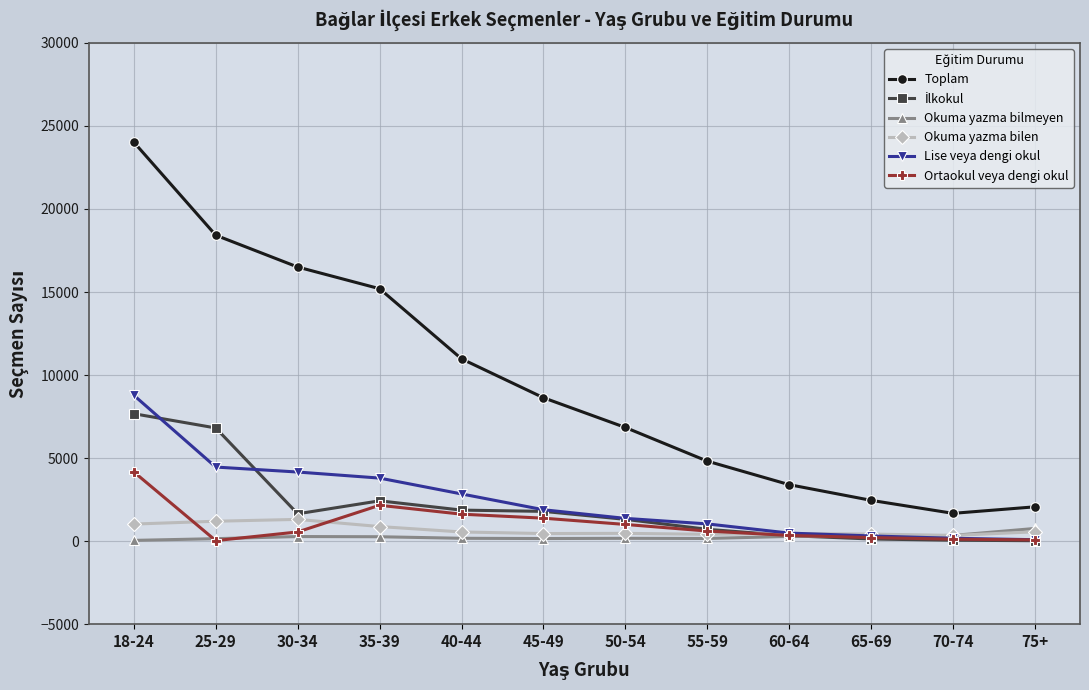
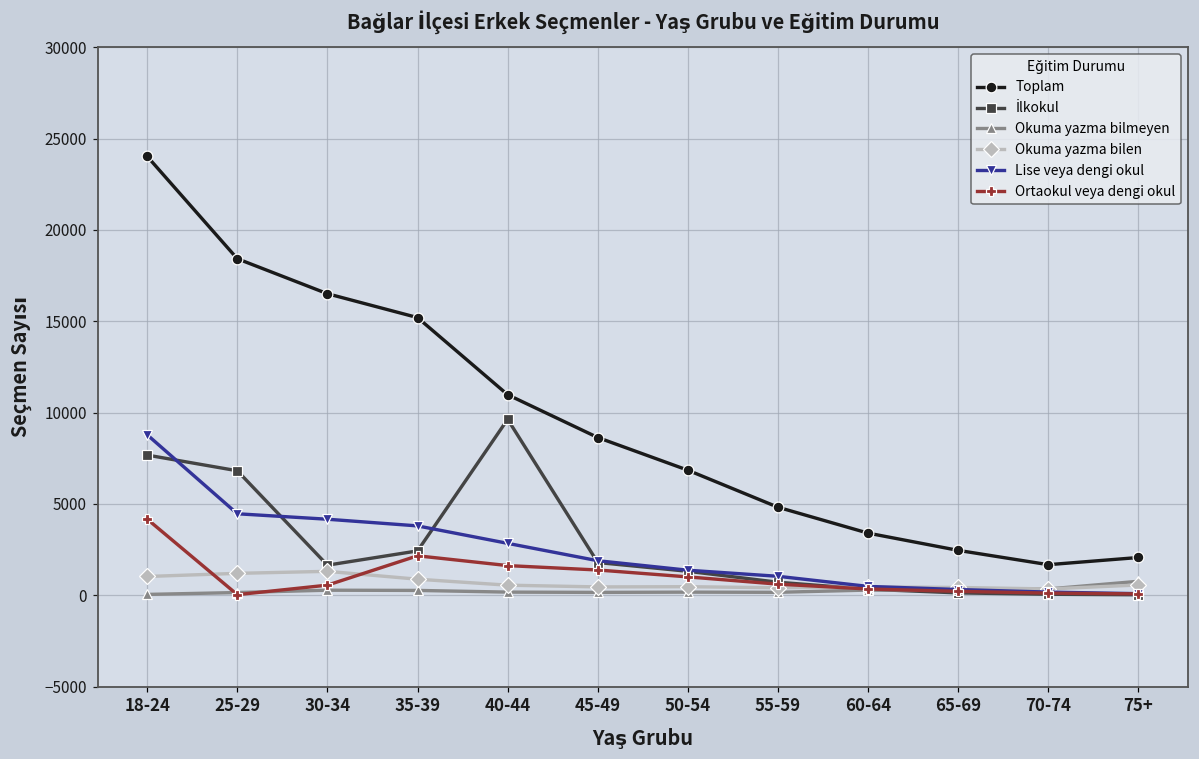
  {
    "Toplam": {
      "18-24": 24000,
      "25-29": 18400,
      "30-34": 16500,
      "35-39": 15200,
      "40-44": 11000,
      "45-49": 8600,
      "50-54": 6800,
      "55-59": 4800,
      "60-64": 3400,
      "65-69": 2500,
      "70-74": 1700,
      "75+": 2100
    },
    "İlkokul": {
      "18-24": 7700,
      "25-29": 6800,
      "30-34": 1600,
      "35-39": 2400,
-     "40-44": 1900
+     "40-44": 9600
    },
    "Okuma yazma bilmeyen": {
      "18-24": 0,
      "30-34": 300,
      "35-39": 300,
      "40-44": 200,
      "45-49": 200,
      "50-54": 200,
      "55-59": 200,
      "75+": 800
    },
    "Okuma yazma bilen": {
      "18-24": 1000,
      "25-29": 1200,
      "30-34": 1300,
      "35-39": 900,
      "40-44": 600,
      "45-49": 500,
      "50-54": 500,
      "55-59": 400,
      "75+": 600
    },
    "Lise veya dengi okul": {
      "18-24": 8800,
      "25-29": 4500,
      "30-34": 4200,
      "35-39": 3800,
      "40-44": 2800,
      "55-59": 1000
    },
    "Ortaokul veya dengi okul": {
      "18-24": 4200,
      "30-34": 600,
      "35-39": 2200,
      "40-44": 1600,
      "45-49": 1400,
      "50-54": 1000
    }
  }
